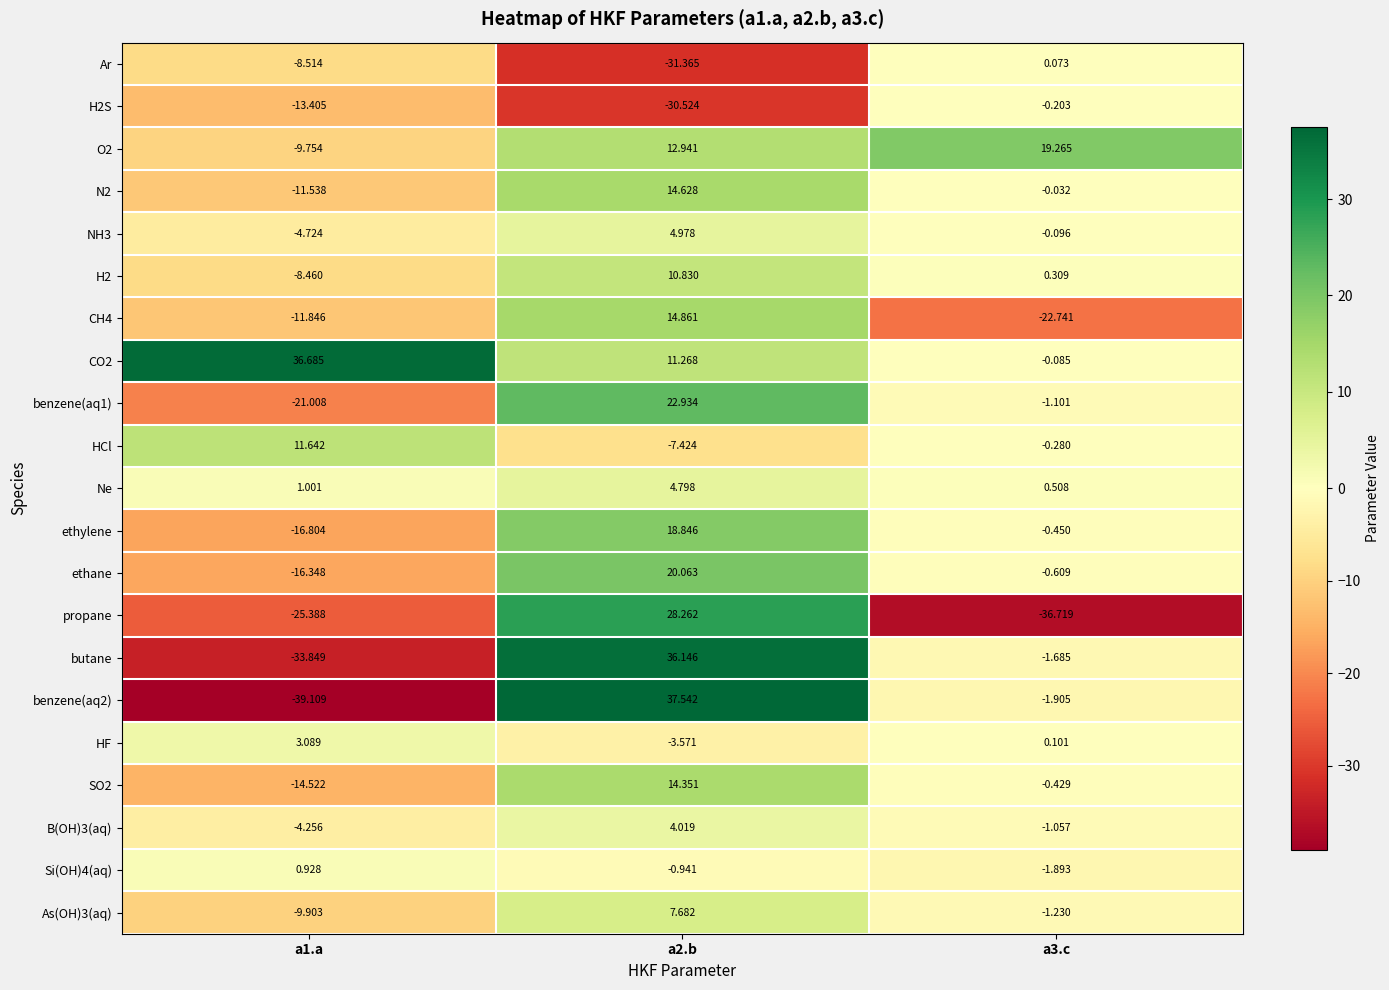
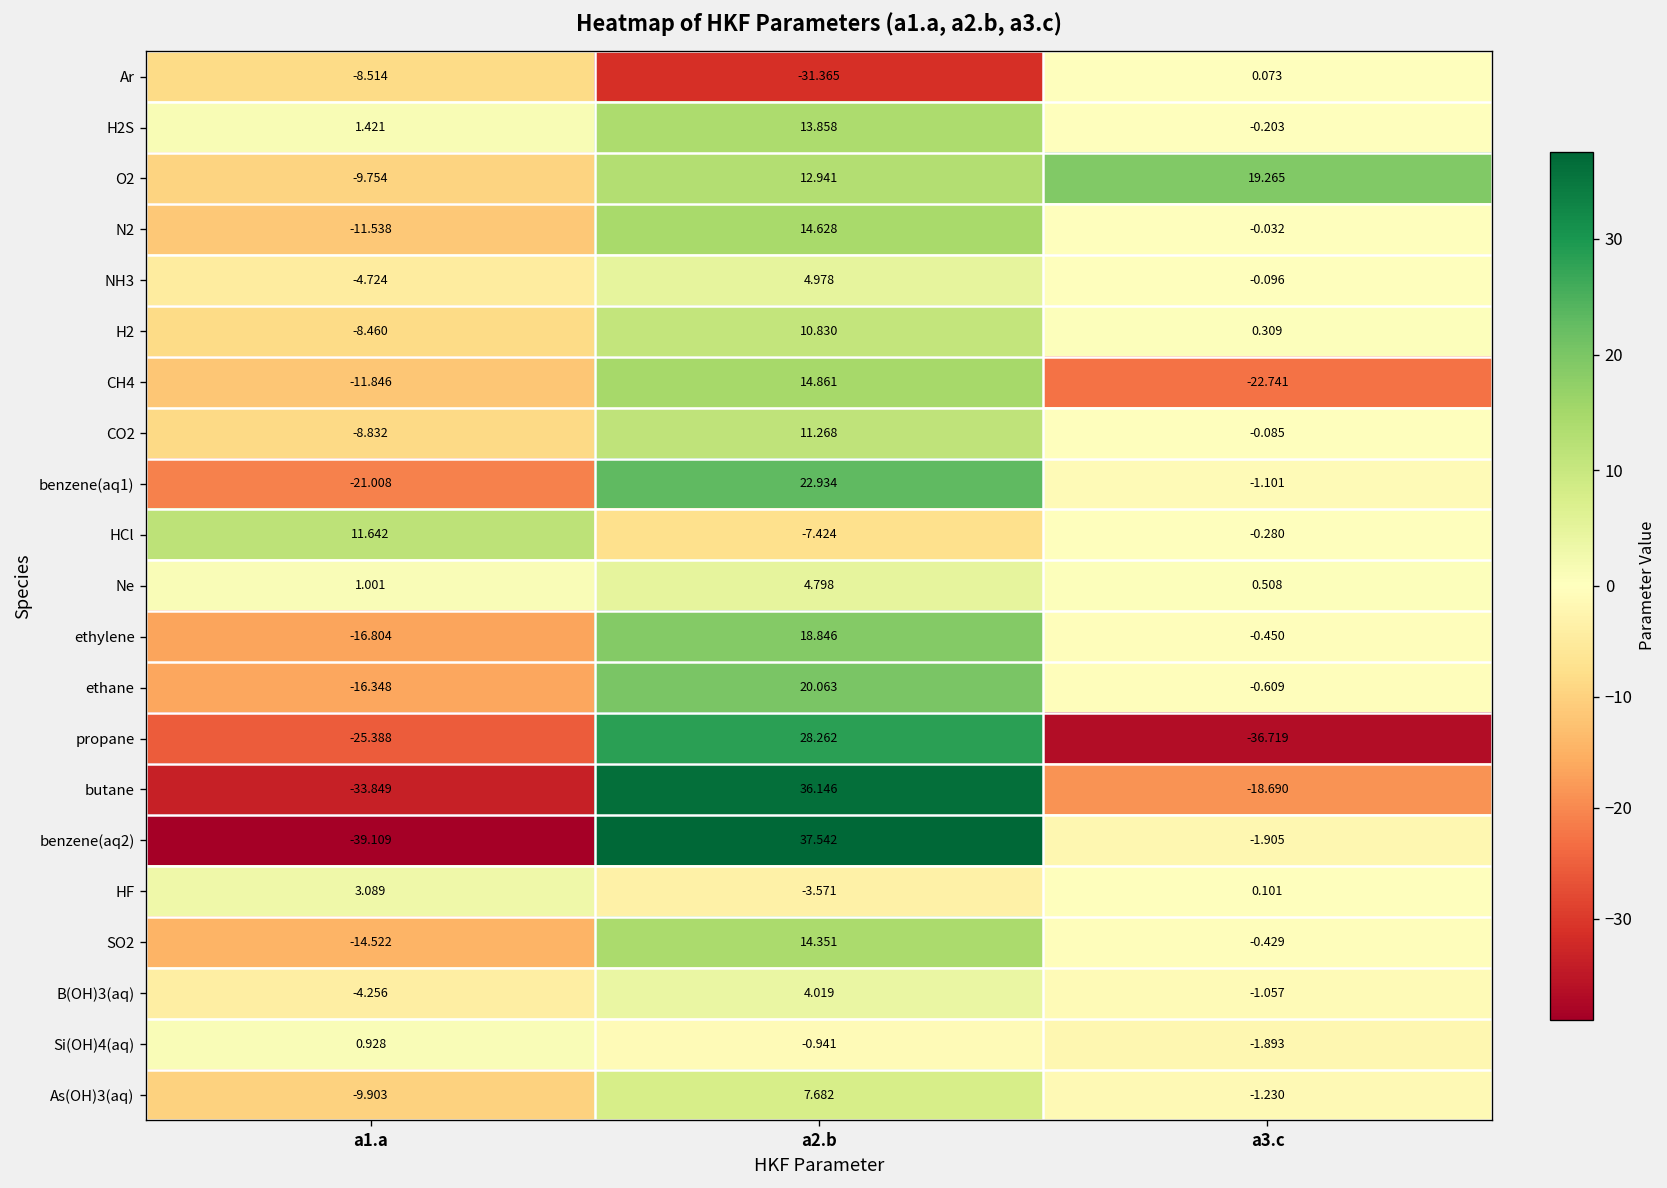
  {
    "Ar": {
      "a1.a": -8.514,
      "a2.b": -31.365,
      "a3.c": 0.073
    },
    "H2S": {
-     "a1.a": -13.405,
-     "a2.b": -30.524,
+     "a1.a": 1.421,
+     "a2.b": 13.858,
      "a3.c": -0.203
    },
    "O2": {
      "a1.a": -9.754,
      "a2.b": 12.941,
      "a3.c": 19.265
    },
    "N2": {
      "a1.a": -11.538,
      "a2.b": 14.628,
      "a3.c": -0.032
    },
    "NH3": {
      "a1.a": -4.724,
      "a2.b": 4.978,
      "a3.c": -0.096
    },
    "H2": {
      "a1.a": -8.460,
      "a2.b": 10.830,
      "a3.c": 0.309
    },
    "CH4": {
      "a1.a": -11.846,
      "a2.b": 14.861,
      "a3.c": -22.741
    },
    "CO2": {
-     "a1.a": 36.685,
+     "a1.a": -8.832,
      "a2.b": 11.268,
      "a3.c": -0.085
    },
    "benzene(aq1)": {
      "a1.a": -21.008,
      "a2.b": 22.934,
      "a3.c": -1.101
    },
    "HCl": {
      "a1.a": 11.642,
      "a2.b": -7.424,
      "a3.c": -0.280
    },
    "Ne": {
      "a1.a": 1.001,
      "a2.b": 4.798,
      "a3.c": 0.508
    },
    "ethylene": {
      "a1.a": -16.804,
      "a2.b": 18.846,
      "a3.c": -0.450
    },
    "ethane": {
      "a1.a": -16.348,
      "a2.b": 20.063,
      "a3.c": -0.609
    },
    "propane": {
      "a1.a": -25.388,
      "a2.b": 28.262,
      "a3.c": -36.719
    },
    "butane": {
      "a1.a": -33.849,
      "a2.b": 36.146,
-     "a3.c": -1.685
+     "a3.c": -18.690
    },
    "benzene(aq2)": {
      "a1.a": -39.109,
      "a2.b": 37.542,
      "a3.c": -1.905
    },
    "HF": {
      "a1.a": 3.089,
      "a2.b": -3.571,
      "a3.c": 0.101
    },
    "SO2": {
      "a1.a": -14.522,
      "a2.b": 14.351,
      "a3.c": -0.429
    },
    "B(OH)3(aq)": {
      "a1.a": -4.256,
      "a2.b": 4.019,
      "a3.c": -1.057
    },
    "Si(OH)4(aq)": {
      "a1.a": 0.928,
      "a2.b": -0.941,
      "a3.c": -1.893
    },
    "As(OH)3(aq)": {
      "a1.a": -9.903,
      "a2.b": 7.682,
      "a3.c": -1.230
    }
  }
